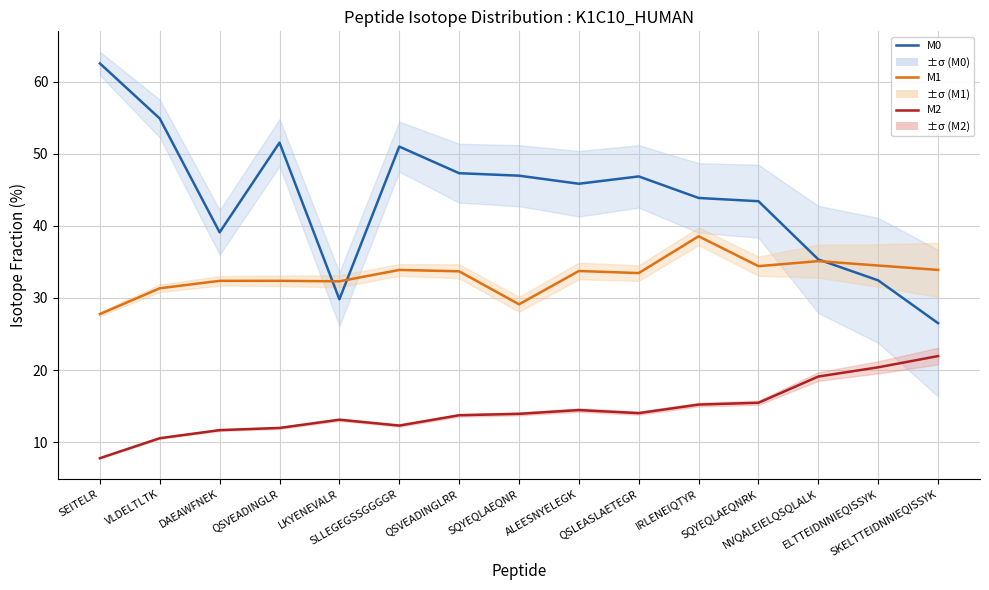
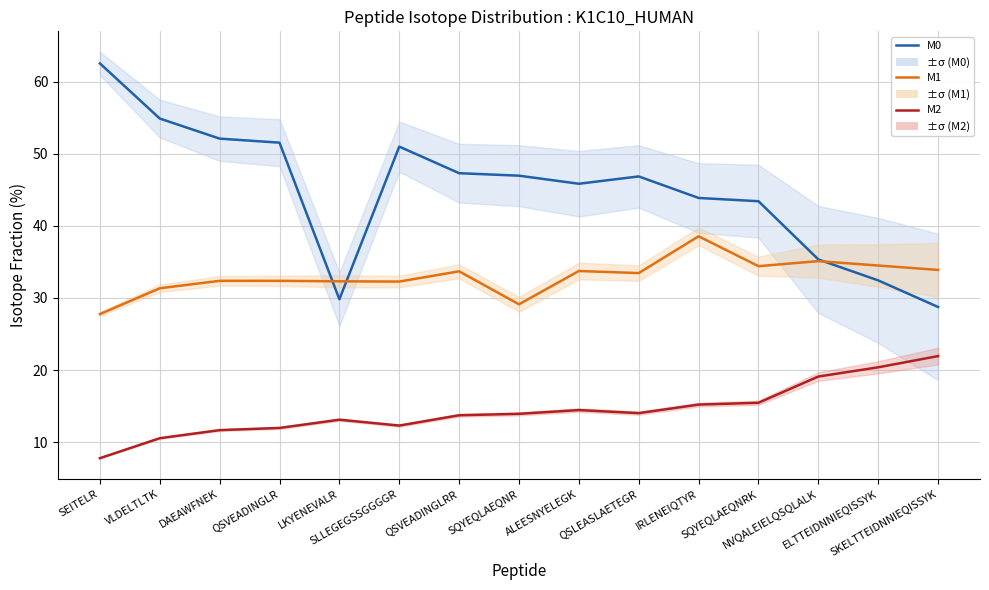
  {
    "M0": {
      "SEITELR": 63,
      "VLDELTLTK": 55,
-     "DAEAWFNEK": 39,
+     "DAEAWFNEK": 52,
      "QSVEADINGLR": 52,
      "LKYENEVALR": 30,
      "SLLEGEGSSGGGGR": 51,
      "QSVEADINGLRR": 47,
      "SQYEQLAEQNR": 47,
      "ALEESNYELEGK": 46,
      "QSLEASLAETEGR": 47,
      "IRLENEIQTYR": 44,
      "SQYEQLAEQNRK": 43,
      "ELTTEIDNNIEQISSYK": 32,
-     "SKELTTEIDNNIEQISSYK": 26
+     "SKELTTEIDNNIEQISSYK": 29
    },
    "M1": {
      "VLDELTLTK": 31,
      "DAEAWFNEK": 32,
      "QSVEADINGLR": 32,
      "LKYENEVALR": 32,
-     "SLLEGEGSSGGGGR": 34,
+     "SLLEGEGSSGGGGR": 32,
      "QSVEADINGLRR": 34,
      "SQYEQLAEQNR": 29,
      "ALEESNYELEGK": 34,
      "QSLEASLAETEGR": 33,
      "IRLENEIQTYR": 39,
      "SQYEQLAEQNRK": 34,
      "ELTTEIDNNIEQISSYK": 34,
      "SKELTTEIDNNIEQISSYK": 34
    },
    "M2": {
      "NVQALEIELQSQLALK": 19,
      "ELTTEIDNNIEQISSYK": 20,
      "SKELTTEIDNNIEQISSYK": 22
    }
  }
